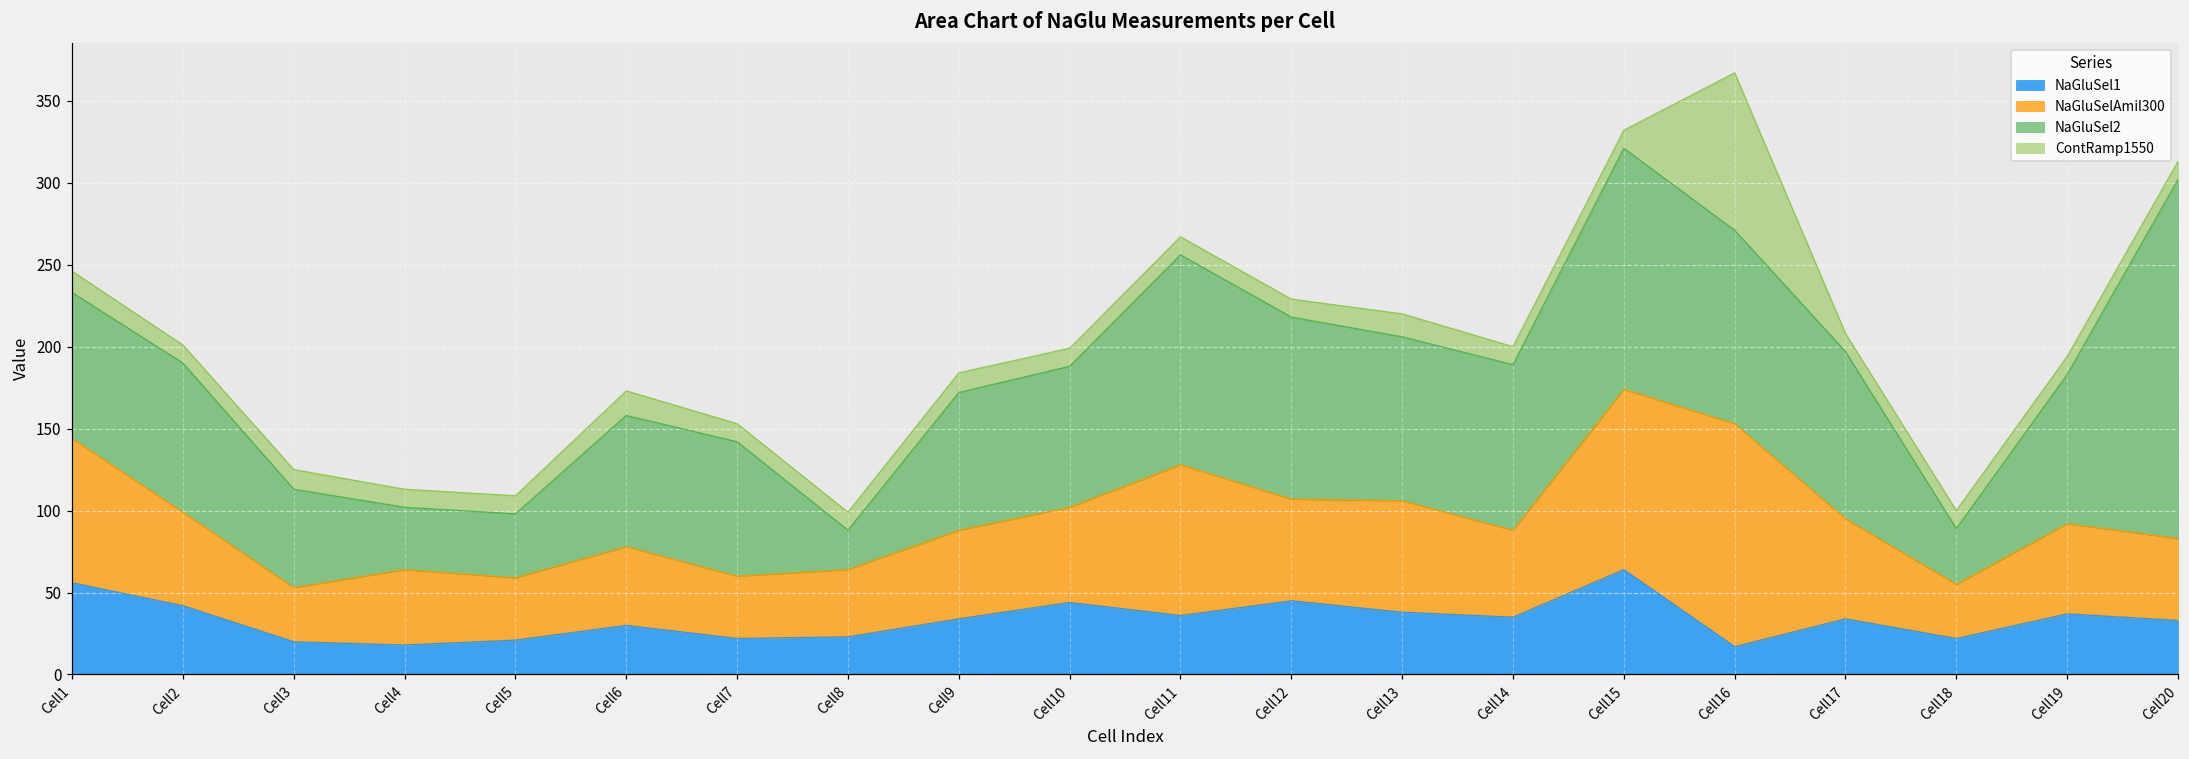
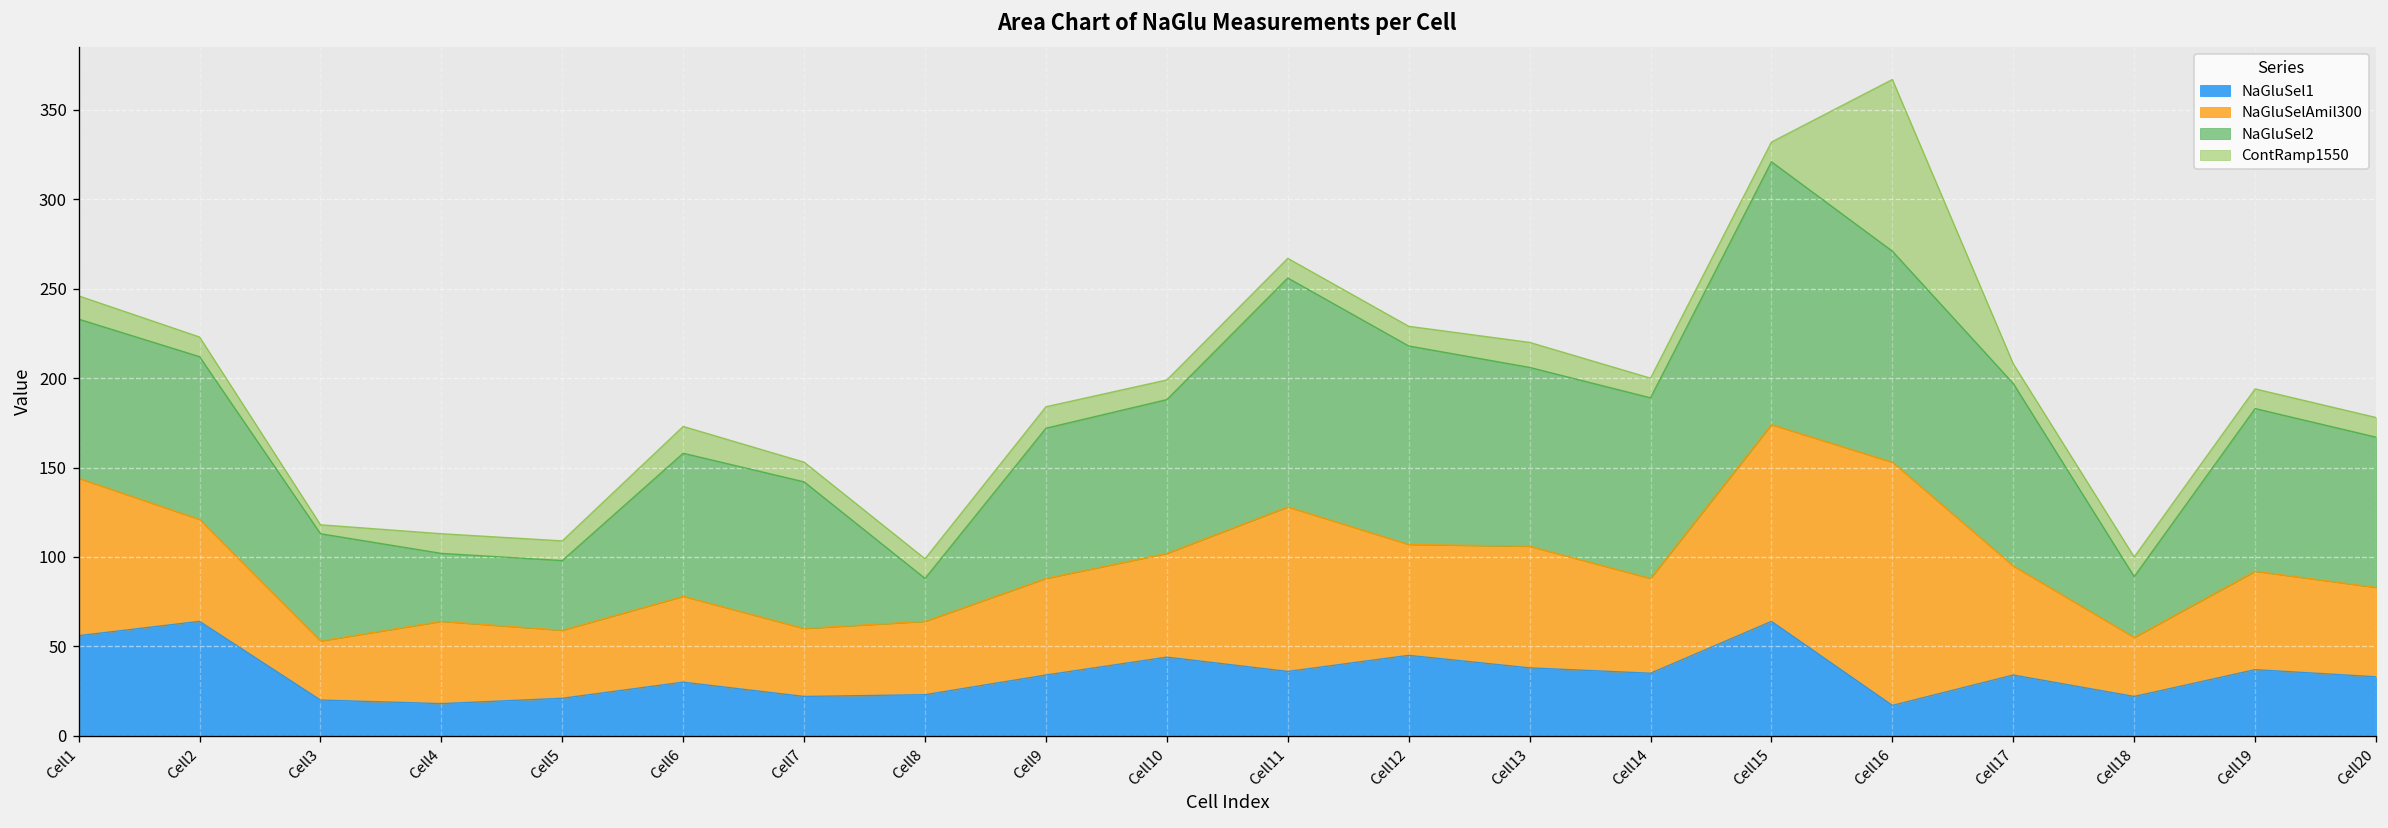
  {
    "NaGluSel1": {
      "Cell1": 56,
-     "Cell2": 42,
+     "Cell2": 64,
      "Cell3": 20,
      "Cell4": 18,
      "Cell5": 21,
      "Cell6": 30,
      "Cell7": 22,
      "Cell8": 23,
      "Cell9": 34,
      "Cell10": 44,
      "Cell11": 36,
      "Cell12": 45,
      "Cell13": 38,
      "Cell14": 35,
      "Cell15": 64,
      "Cell16": 17,
      "Cell17": 34,
      "Cell18": 22,
      "Cell19": 37,
      "Cell20": 33
    },
    "NaGluSelAmil300": {
      "Cell1": 88,
      "Cell2": 57,
      "Cell3": 33,
      "Cell4": 46,
      "Cell5": 38,
      "Cell6": 48,
      "Cell7": 38,
      "Cell8": 41,
      "Cell9": 54,
      "Cell10": 58,
      "Cell11": 92,
      "Cell12": 62,
      "Cell13": 68,
      "Cell14": 53,
      "Cell15": 110,
      "Cell16": 136,
      "Cell17": 61,
      "Cell18": 33,
      "Cell19": 55,
      "Cell20": 50
    },
    "NaGluSel2": {
      "Cell1": 89,
      "Cell2": 91,
      "Cell3": 60,
      "Cell4": 38,
      "Cell5": 39,
      "Cell6": 80,
      "Cell7": 82,
      "Cell8": 24,
      "Cell9": 84,
      "Cell10": 86,
      "Cell11": 128,
      "Cell12": 111,
      "Cell13": 100,
      "Cell14": 101,
      "Cell15": 147,
      "Cell16": 118,
      "Cell17": 102,
      "Cell18": 34,
      "Cell19": 91,
-     "Cell20": 219
+     "Cell20": 84
    },
    "ContRamp1550": {
      "Cell1": 13,
      "Cell2": 11,
-     "Cell3": 12,
+     "Cell3": 5,
      "Cell4": 11,
      "Cell5": 11,
      "Cell6": 15,
      "Cell7": 11,
      "Cell8": 11,
      "Cell9": 12,
      "Cell10": 11,
      "Cell11": 11,
      "Cell12": 11,
      "Cell13": 14,
      "Cell14": 11,
      "Cell15": 11,
      "Cell16": 96,
      "Cell17": 11,
      "Cell18": 11,
      "Cell19": 11,
      "Cell20": 11
    }
  }
